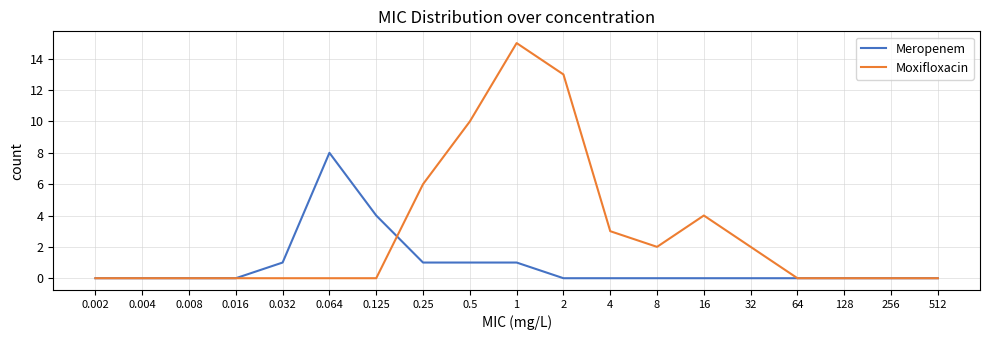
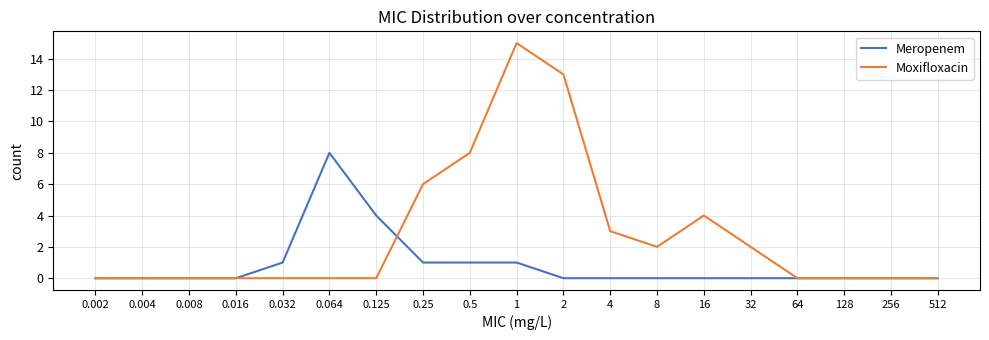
  {
    "Meropenem": {
      "0.032": 1,
      "0.064": 8,
      "0.125": 4,
      "0.25": 1,
      "0.5": 1,
      "1": 1,
      "2": 0,
      "4": 0,
      "8": 0,
      "16": 0,
      "32": 0
    },
    "Moxifloxacin": {
      "0.032": 0,
      "0.064": 0,
      "0.125": 0,
      "0.25": 6,
-     "0.5": 10,
+     "0.5": 8,
      "1": 15,
      "2": 13,
      "4": 3,
      "8": 2,
      "16": 4,
      "32": 2
    }
  }
